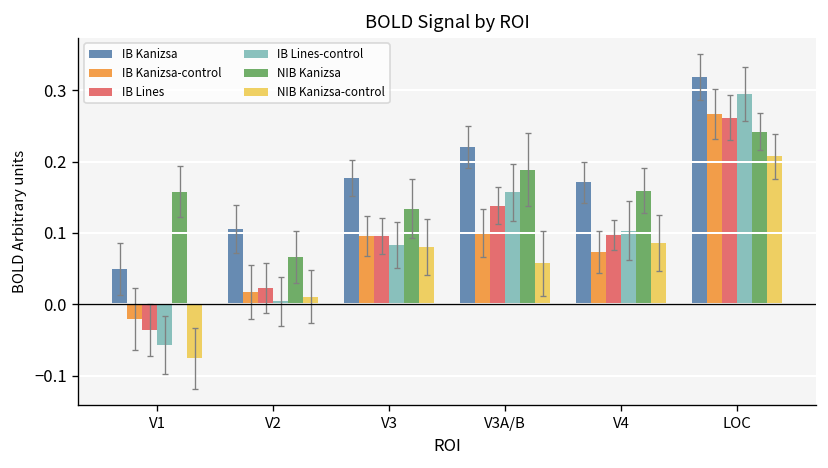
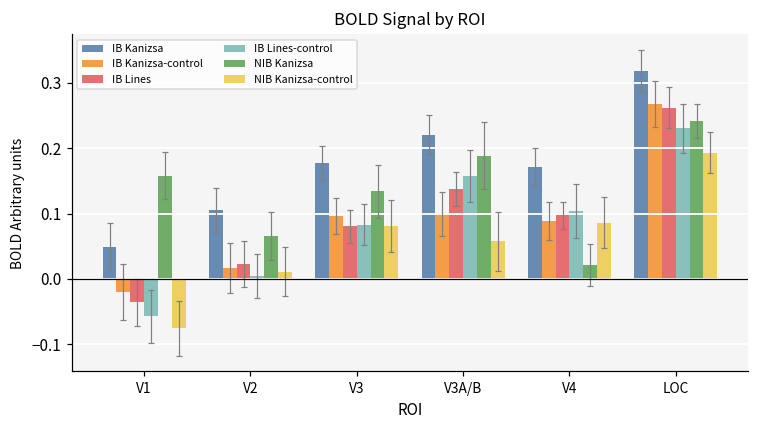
  {
    "IB Kanizsa-control": {
      "V1": -0.02,
      "V2": 0.02,
      "V3": 0.10,
      "V3A/B": 0.10,
-     "V4": 0.07,
+     "V4": 0.09,
      "LOC": 0.27
    },
    "IB Lines": {
      "V1": -0.04,
      "V2": 0.02,
-     "V3": 0.10,
+     "V3": 0.08,
      "V3A/B": 0.14,
      "V4": 0.10,
      "LOC": 0.26
    },
    "IB Lines-control": {
      "V1": -0.06,
      "V2": 0.00,
      "V3": 0.08,
      "V3A/B": 0.16,
      "V4": 0.10,
-     "LOC": 0.29
+     "LOC": 0.23
    },
    "NIB Kanizsa": {
      "V1": 0.16,
      "V2": 0.07,
      "V3": 0.13,
      "V3A/B": 0.19,
-     "V4": 0.16,
+     "V4": 0.02,
      "LOC": 0.24
    },
    "NIB Kanizsa-control": {
      "V1": -0.08,
      "V2": 0.01,
      "V3": 0.08,
      "V3A/B": 0.06,
      "V4": 0.09,
-     "LOC": 0.21
+     "LOC": 0.19
    }
  }
